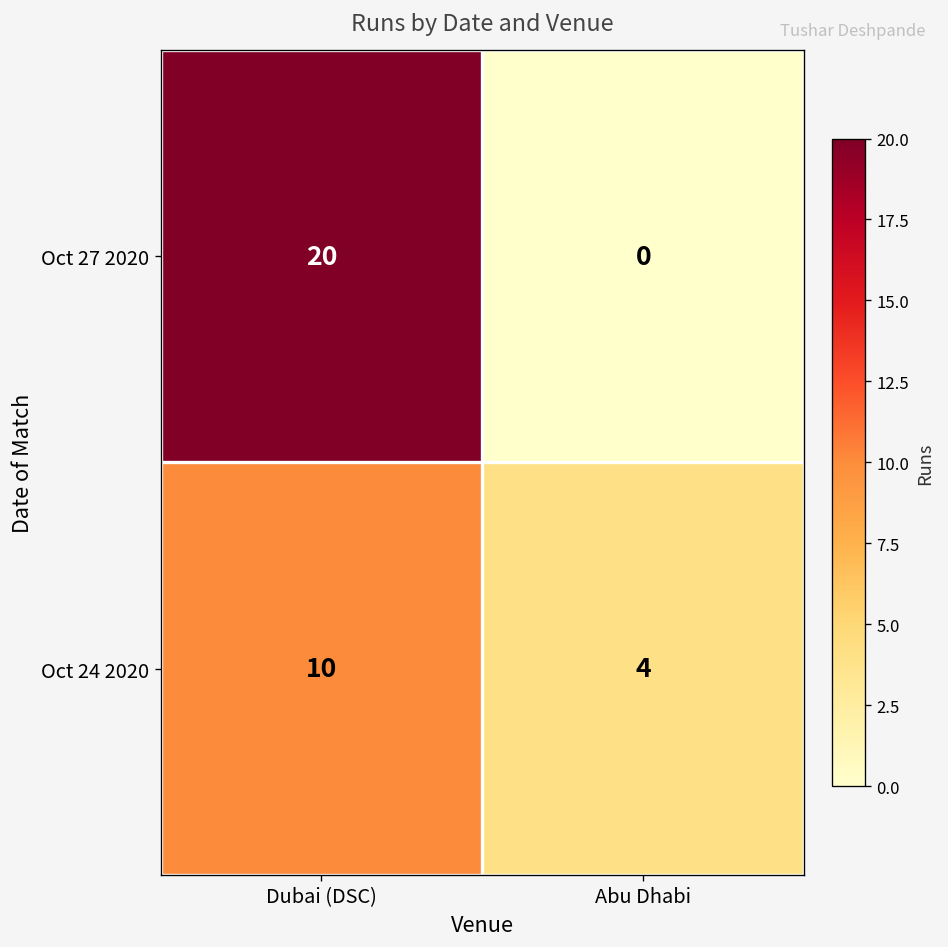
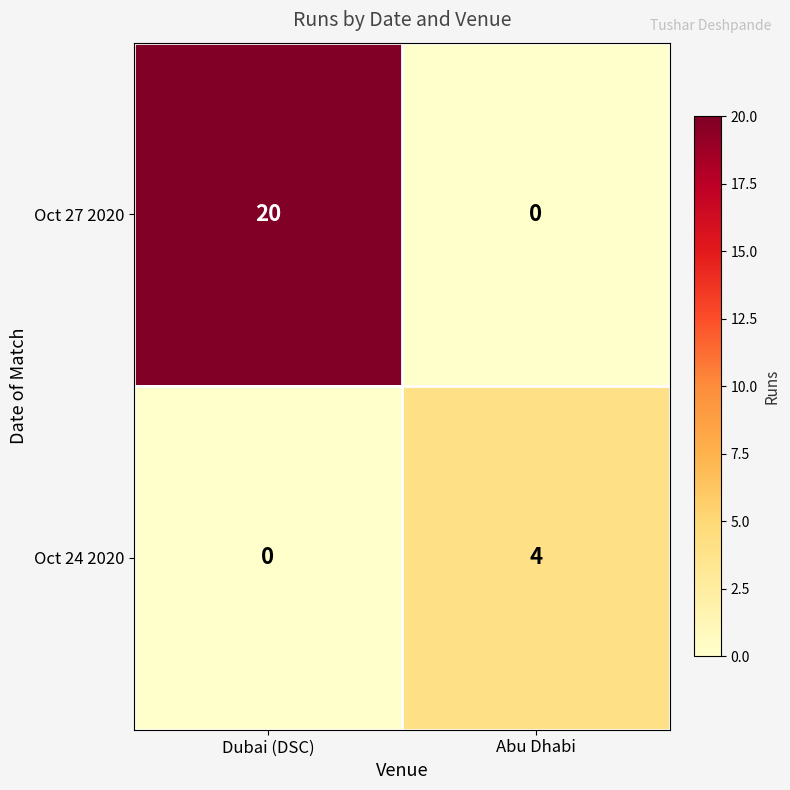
  {
    "Oct 27 2020": {
      "Dubai (DSC)": 20,
      "Abu Dhabi": 0
    },
    "Oct 24 2020": {
-     "Dubai (DSC)": 10,
+     "Dubai (DSC)": 0,
      "Abu Dhabi": 4
    }
  }
